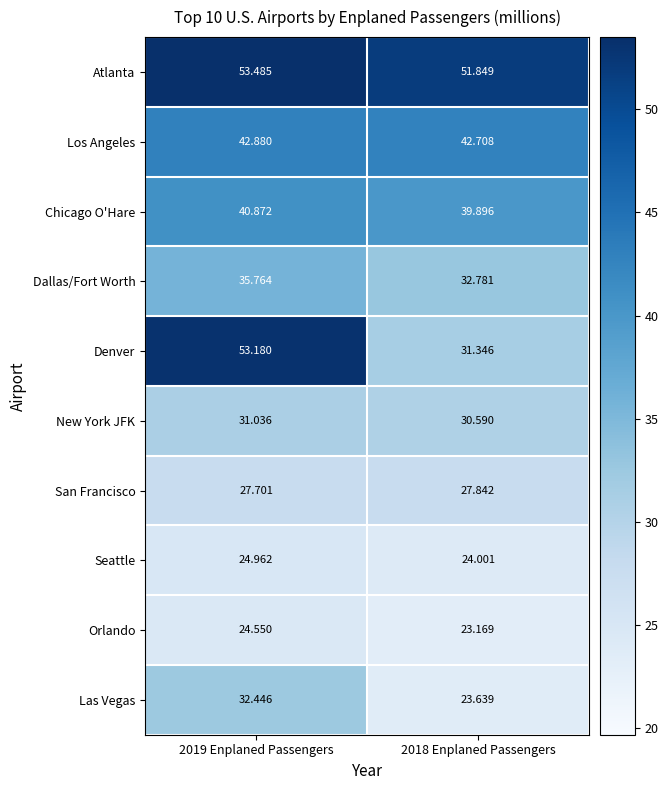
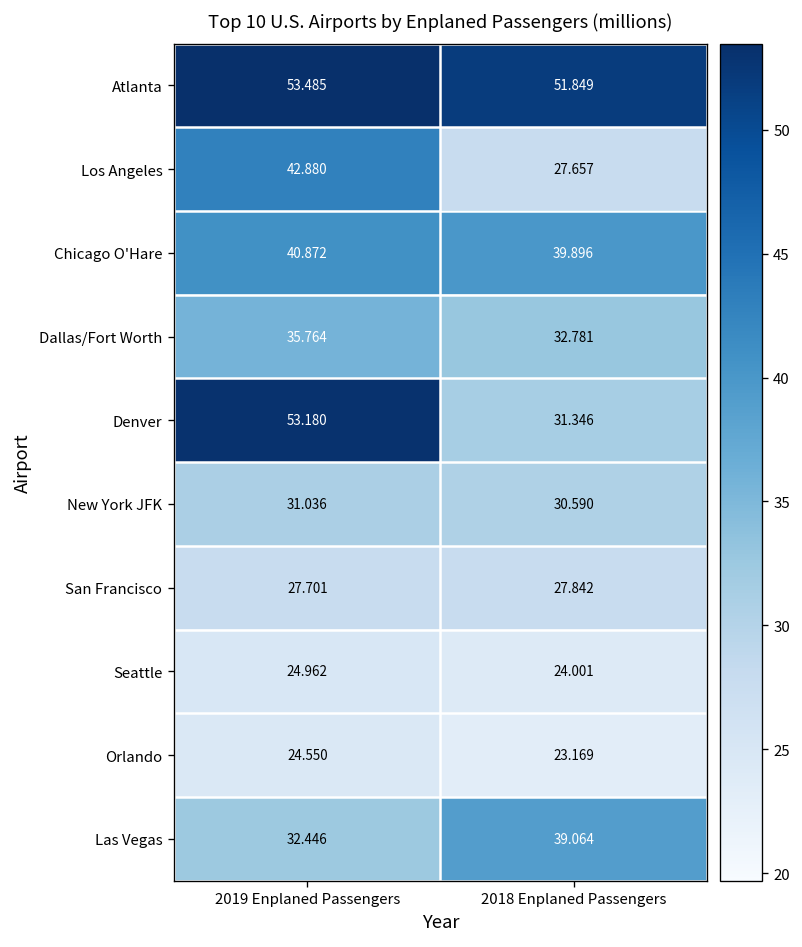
  {
    "Atlanta": {
      "2019 Enplaned Passengers": 53.485,
      "2018 Enplaned Passengers": 51.849
    },
    "Los Angeles": {
      "2019 Enplaned Passengers": 42.880,
-     "2018 Enplaned Passengers": 42.708
+     "2018 Enplaned Passengers": 27.657
    },
    "Chicago O'Hare": {
      "2019 Enplaned Passengers": 40.872,
      "2018 Enplaned Passengers": 39.896
    },
    "Dallas/Fort Worth": {
      "2019 Enplaned Passengers": 35.764,
      "2018 Enplaned Passengers": 32.781
    },
    "Denver": {
      "2019 Enplaned Passengers": 53.180,
      "2018 Enplaned Passengers": 31.346
    },
    "New York JFK": {
      "2019 Enplaned Passengers": 31.036,
      "2018 Enplaned Passengers": 30.590
    },
    "San Francisco": {
      "2019 Enplaned Passengers": 27.701,
      "2018 Enplaned Passengers": 27.842
    },
    "Seattle": {
      "2019 Enplaned Passengers": 24.962,
      "2018 Enplaned Passengers": 24.001
    },
    "Orlando": {
      "2019 Enplaned Passengers": 24.550,
      "2018 Enplaned Passengers": 23.169
    },
    "Las Vegas": {
      "2019 Enplaned Passengers": 32.446,
-     "2018 Enplaned Passengers": 23.639
+     "2018 Enplaned Passengers": 39.064
    }
  }
